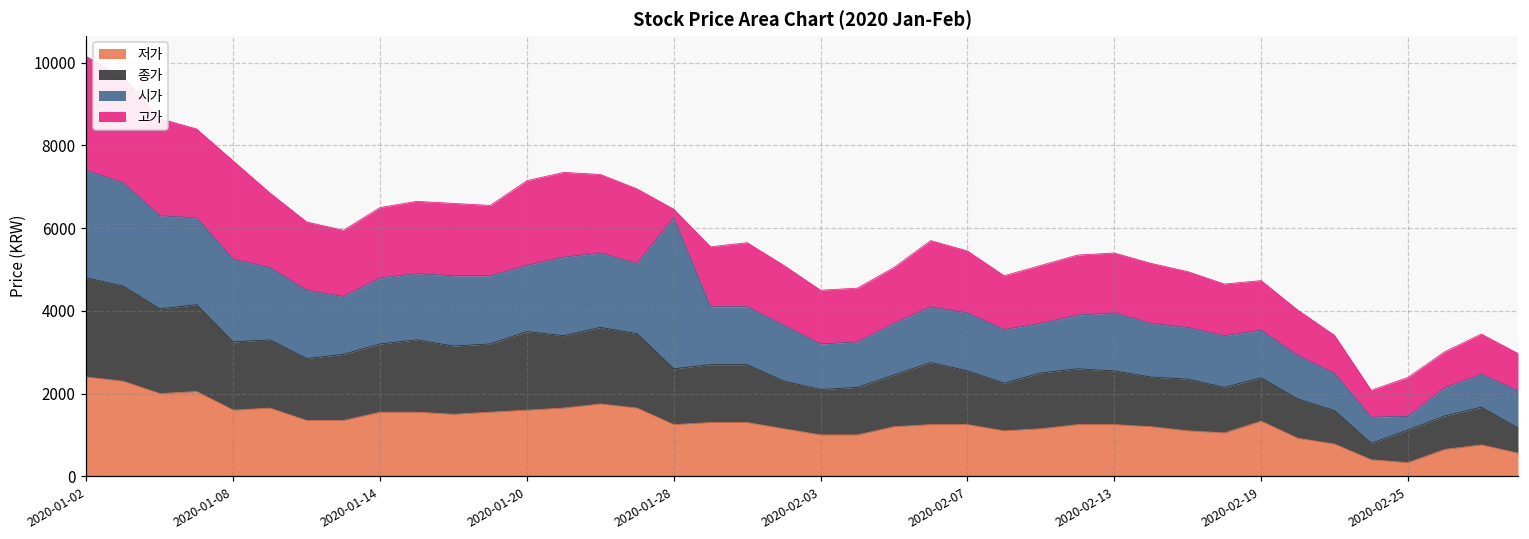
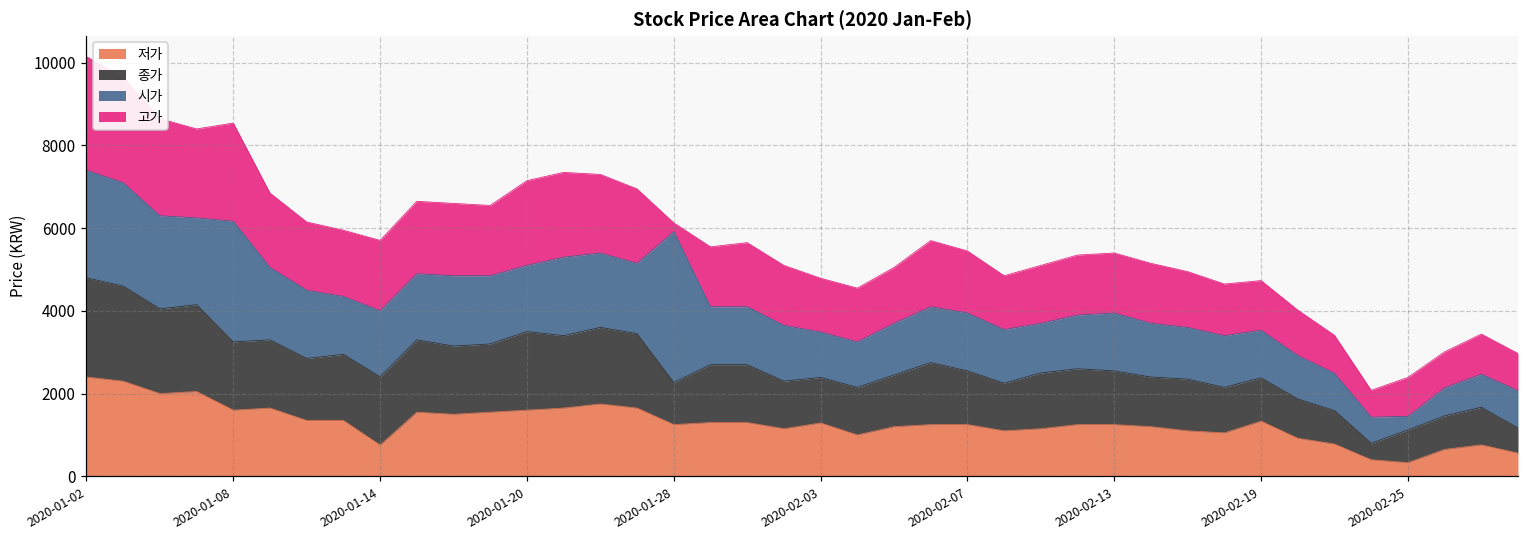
  {
    "저가": {
      "2020-01-02": 2400,
      "2020-01-08": 1600,
-     "2020-01-14": 1600,
+     "2020-01-14": 800,
      "2020-01-20": 1600,
      "2020-01-28": 1300,
-     "2020-02-03": 1000,
+     "2020-02-03": 1300,
      "2020-02-07": 1300,
      "2020-02-13": 1300,
      "2020-02-19": 1300,
      "2020-02-25": 300
    },
    "종가": {
      "2020-01-02": 2400,
      "2020-01-08": 1700,
      "2020-01-14": 1700,
      "2020-01-20": 1900,
-     "2020-01-28": 1400,
+     "2020-01-28": 1000,
      "2020-02-03": 1100,
      "2020-02-07": 1300,
      "2020-02-13": 1300,
      "2020-02-19": 1100,
      "2020-02-25": 800
    },
    "시가": {
      "2020-01-02": 2600,
-     "2020-01-08": 2000,
+     "2020-01-08": 2900,
      "2020-01-14": 1600,
      "2020-01-20": 1600,
      "2020-01-28": 3700,
      "2020-02-03": 1100,
      "2020-02-07": 1400,
      "2020-02-13": 1400,
      "2020-02-19": 1200,
      "2020-02-25": 300
    },
    "고가": {
      "2020-01-02": 2800,
      "2020-01-08": 2400,
      "2020-01-14": 1700,
      "2020-01-20": 2100,
      "2020-01-28": 200,
      "2020-02-03": 1300,
      "2020-02-07": 1500,
      "2020-02-13": 1500,
      "2020-02-19": 1200,
      "2020-02-25": 900
    }
  }
